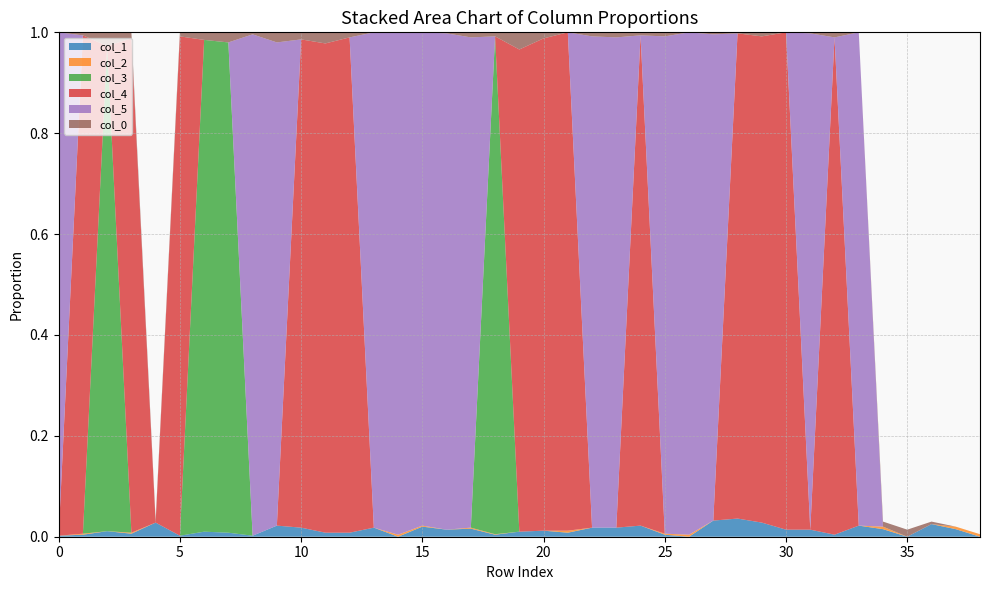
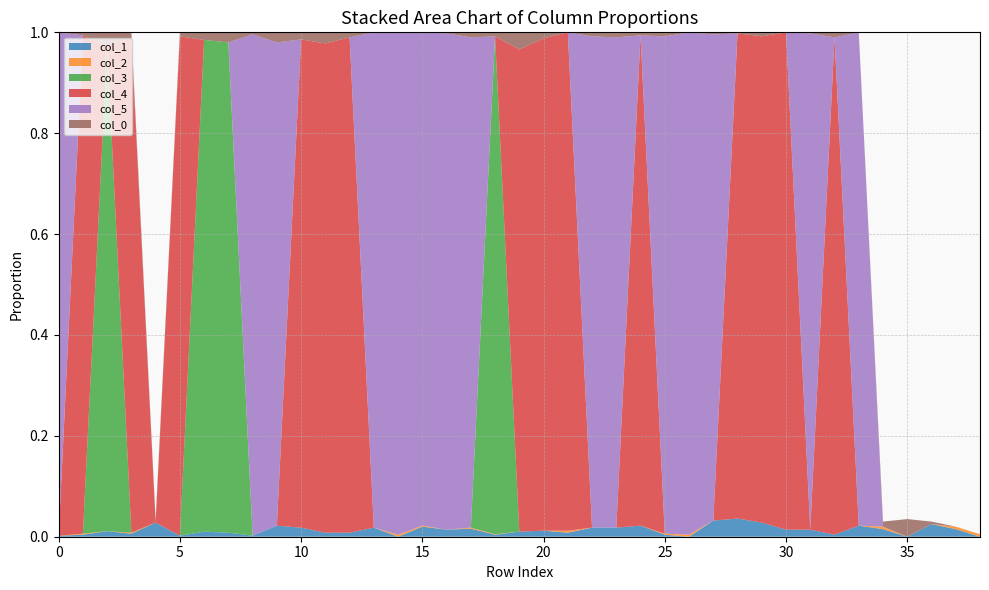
  {
    "col_5": {
      "25": 0.99
    },
    "col_0": {
      "5": 0.01,
      "10": 0.01,
      "20": 0.01,
      "25": 0.01,
-     "35": 0.01
+     "35": 0.04
    }
  }
